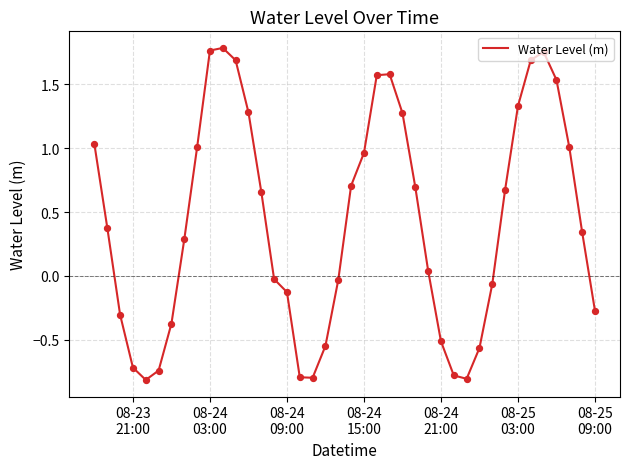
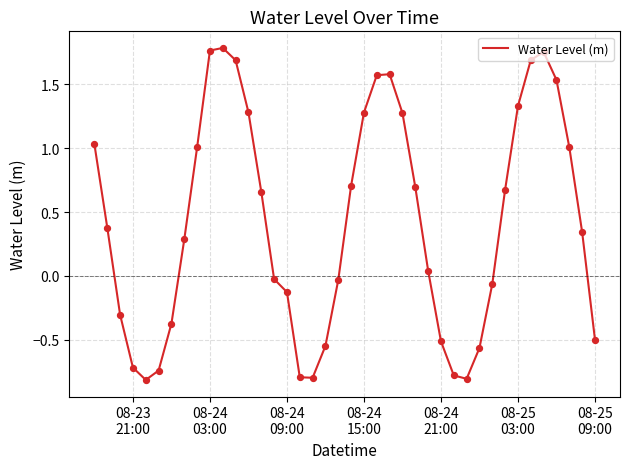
  {
    "08-23 21:00": -0.72,
    "08-24 03:00": 1.76,
    "08-24 09:00": -0.13,
-   "08-24 15:00": 0.96,
+   "08-24 15:00": 1.28,
    "08-24 21:00": -0.51,
    "08-25 03:00": 1.33,
-   "08-25 09:00": -0.27
+   "08-25 09:00": -0.50
  }
